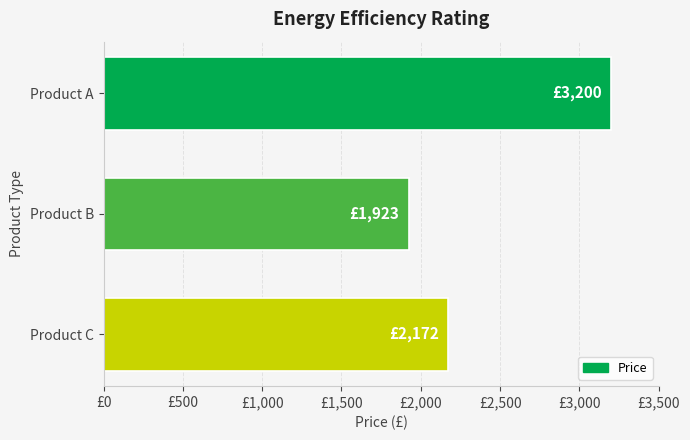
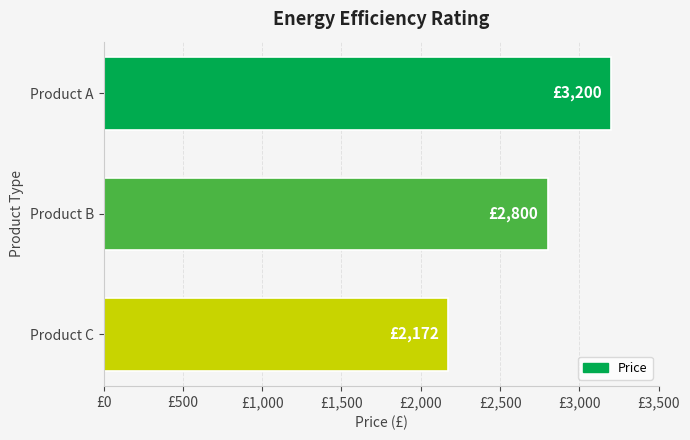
  {
    "Product A": "£3,200",
-   "Product B": "£1,923",
+   "Product B": "£2,800",
    "Product C": "£2,172"
  }
